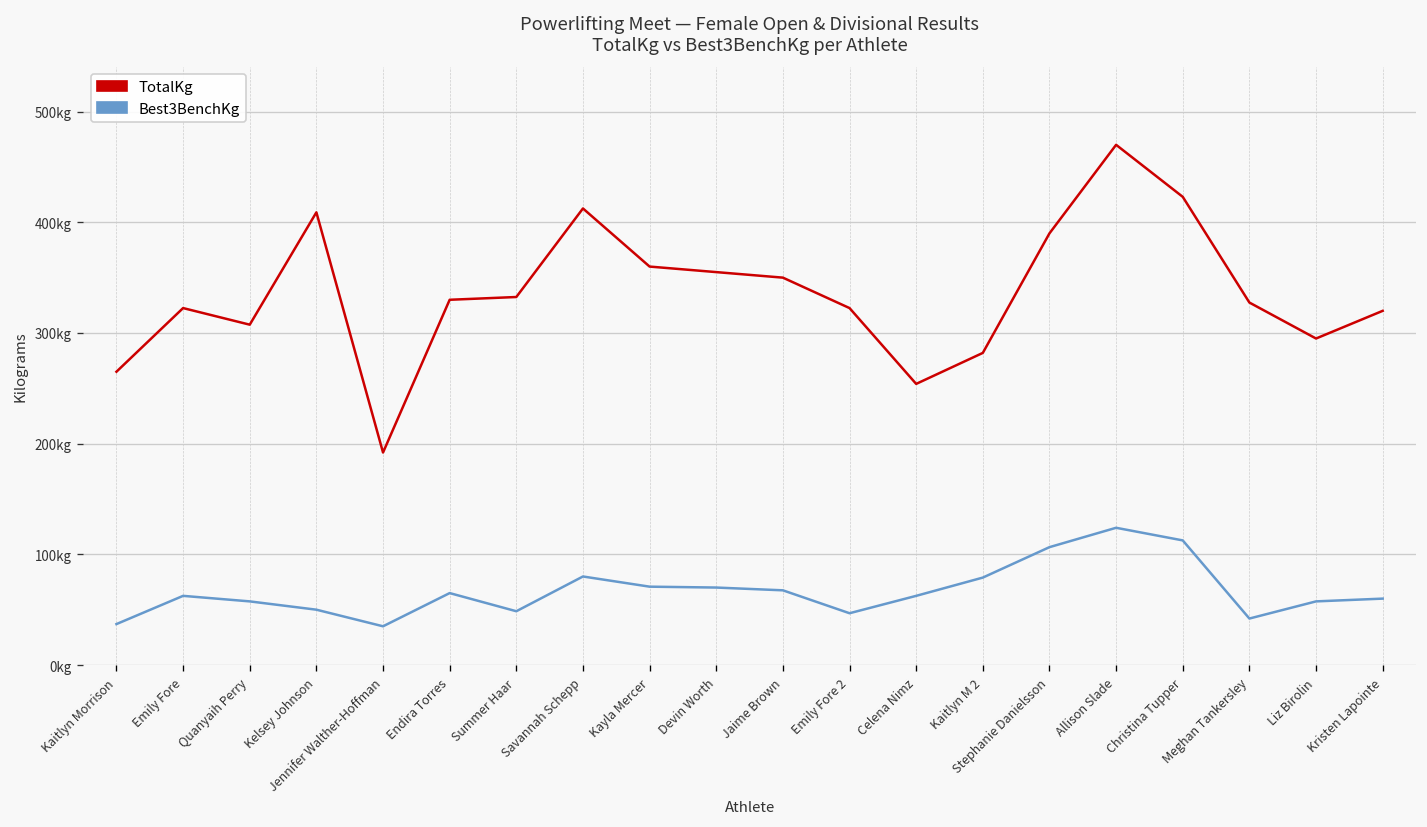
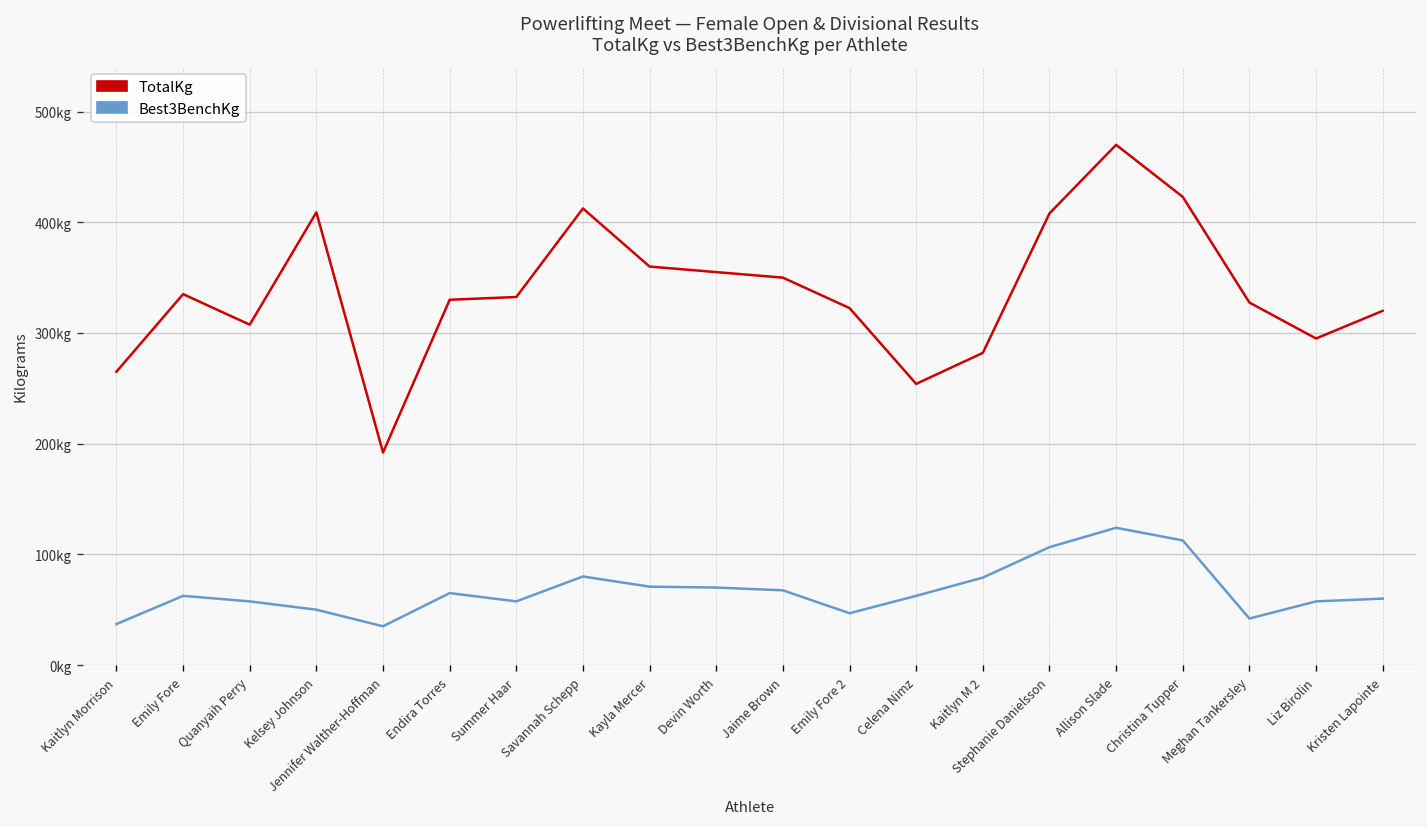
  {
    "TotalKg": {
      "Kaitlyn Morrison": "270kg",
-     "Emily Fore": "320kg",
+     "Emily Fore": "340kg",
      "Quanyaih Perry": "310kg",
      "Kelsey Johnson": "410kg",
      "Jennifer Walther-Hoffman": "190kg",
      "Endira Torres": "330kg",
      "Summer Haar": "330kg",
      "Savannah Schepp": "410kg",
      "Kayla Mercer": "360kg",
      "Devin Worth": "360kg",
      "Jaime Brown": "350kg",
      "Emily Fore 2": "320kg",
      "Celena Nimz": "250kg",
      "Kaitlyn M 2": "280kg",
-     "Stephanie Danielsson": "390kg",
+     "Stephanie Danielsson": "410kg",
      "Allison Slade": "470kg",
      "Christina Tupper": "420kg",
      "Meghan Tankersley": "330kg",
      "Liz Birolin": "300kg",
      "Kristen Lapointe": "320kg"
    },
    "Best3BenchKg": {
      "Kaitlyn Morrison": "40kg",
      "Emily Fore": "60kg",
      "Quanyaih Perry": "60kg",
      "Kelsey Johnson": "50kg",
      "Jennifer Walther-Hoffman": "40kg",
      "Endira Torres": "70kg",
-     "Summer Haar": "50kg",
+     "Summer Haar": "60kg",
      "Savannah Schepp": "80kg",
      "Kayla Mercer": "70kg",
      "Devin Worth": "70kg",
      "Jaime Brown": "70kg",
      "Emily Fore 2": "50kg",
      "Celena Nimz": "60kg",
      "Kaitlyn M 2": "80kg",
      "Stephanie Danielsson": "110kg",
      "Allison Slade": "120kg",
      "Christina Tupper": "110kg",
      "Meghan Tankersley": "40kg",
      "Liz Birolin": "60kg",
      "Kristen Lapointe": "60kg"
    }
  }
